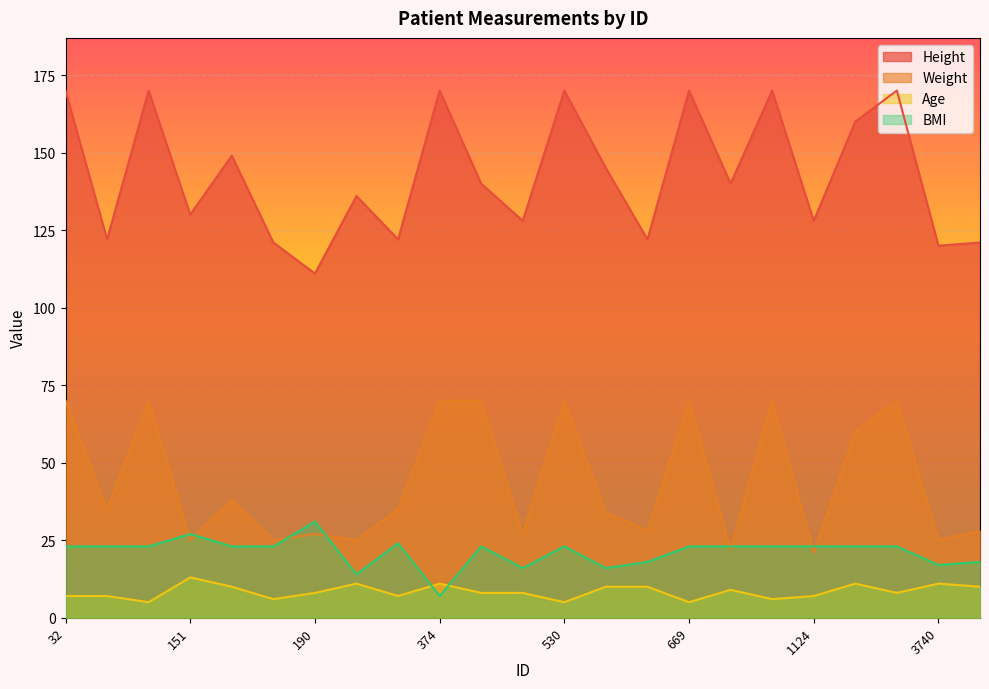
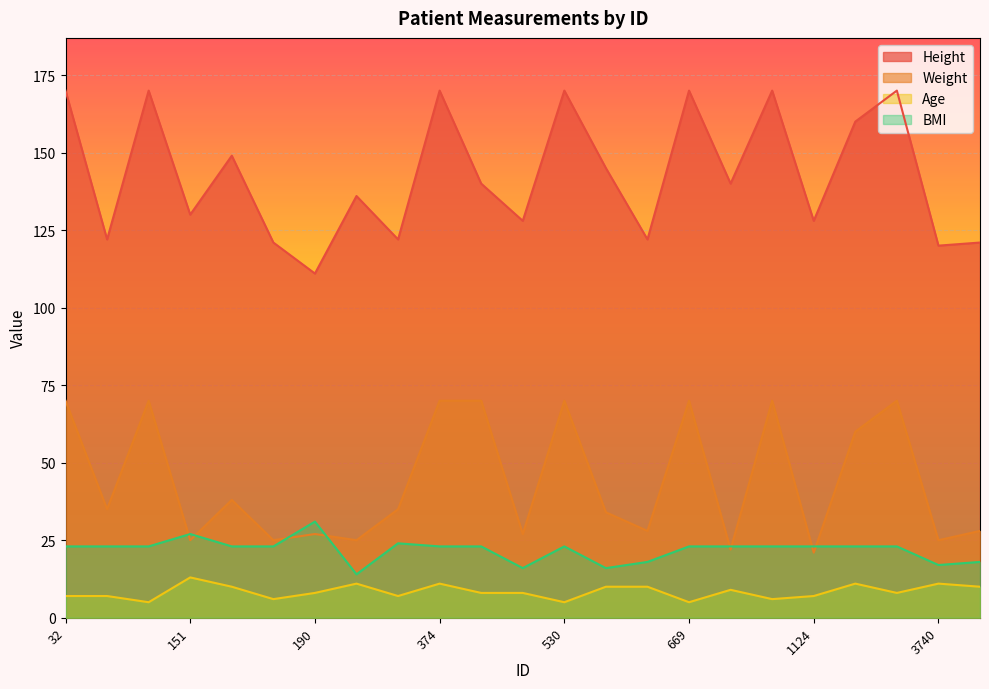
  {
    "Age": {
      "32": 7,
      "151": 13,
      "190": 8,
      "374": 11,
      "530": 5,
      "669": 5,
      "1124": 7,
      "3740": 11
    },
    "BMI": {
      "32": 23,
      "151": 27,
      "190": 31,
-     "374": 7,
+     "374": 23,
      "530": 23,
      "669": 23,
      "1124": 23,
      "3740": 17
    }
  }
